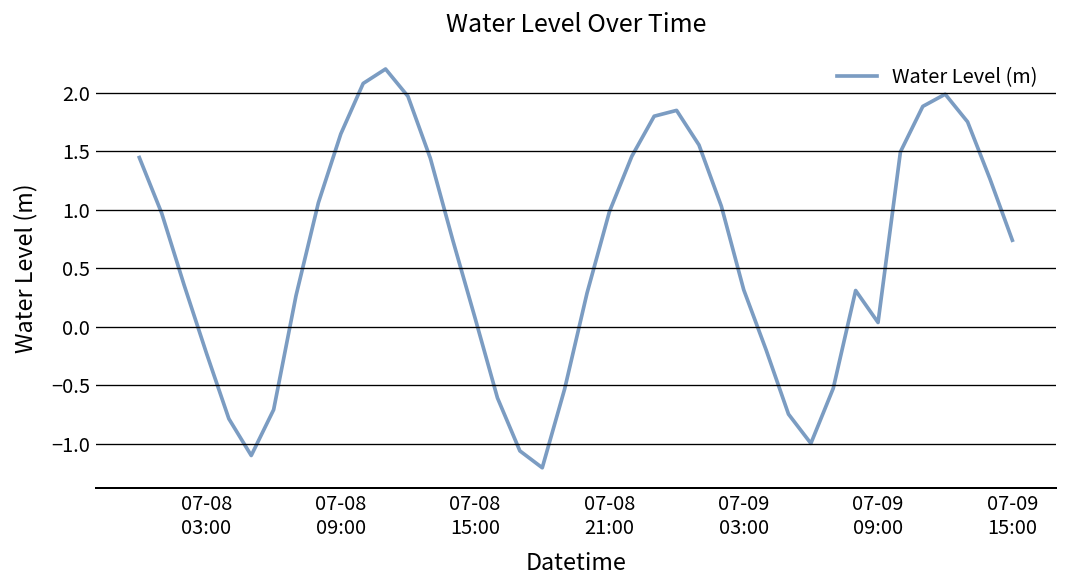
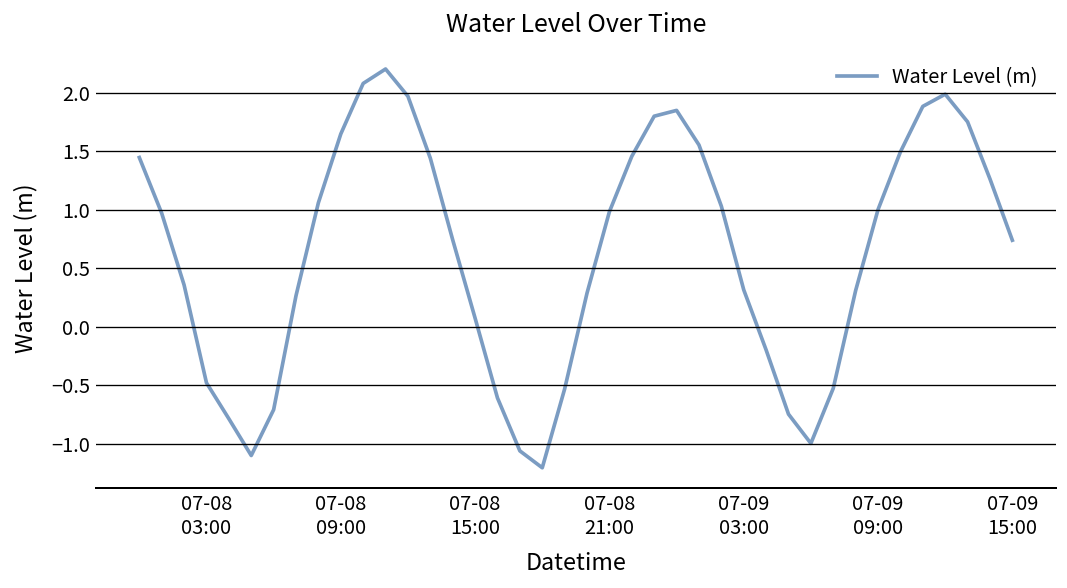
  {
-   "07-08 03:00": -0.2,
+   "07-08 03:00": -0.5,
    "07-08 09:00": 1.6,
    "07-08 15:00": 0.1,
    "07-08 21:00": 1.0,
    "07-09 03:00": 0.3,
-   "07-09 09:00": 0.0,
+   "07-09 09:00": 1.0,
    "07-09 15:00": 0.7
  }
